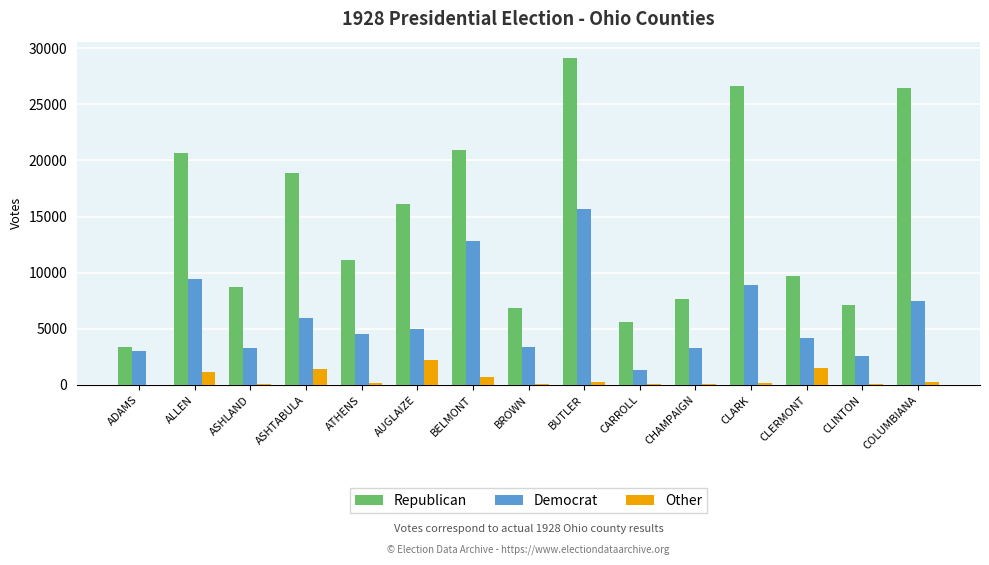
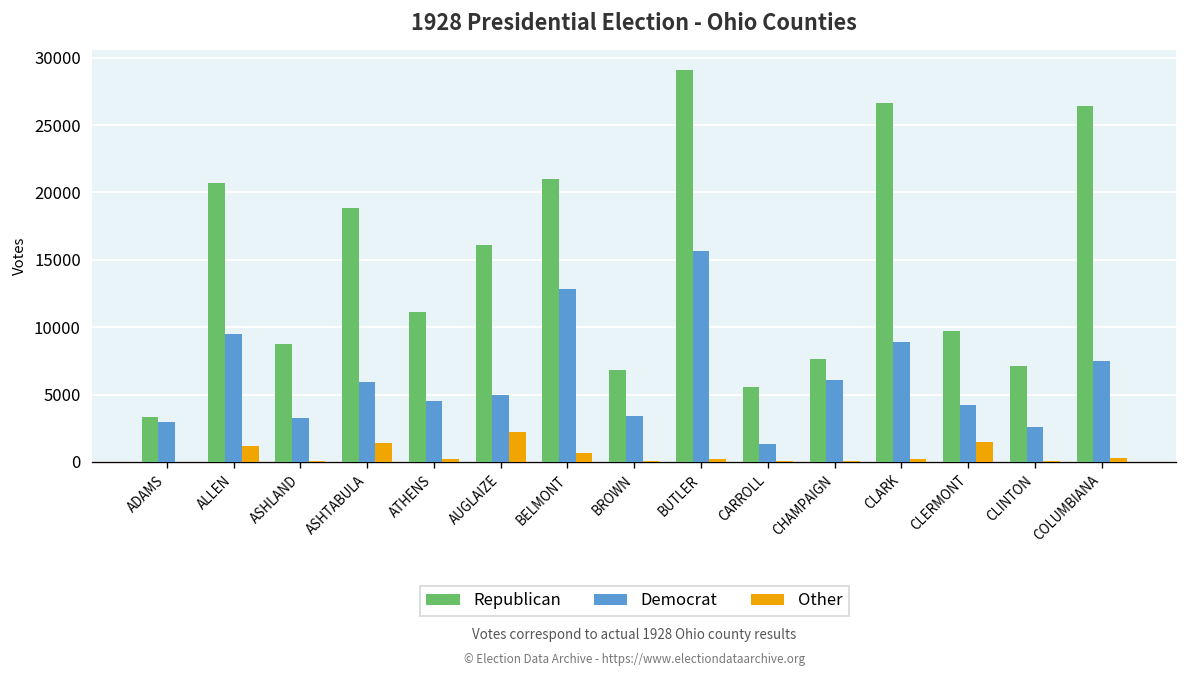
  {
    "Republican": {
      "ADAMS": 3400,
      "ALLEN": 20700,
      "ASHLAND": 8700,
      "ASHTABULA": 18900,
      "ATHENS": 11100,
      "AUGLAIZE": 16100,
      "BELMONT": 21000,
      "BROWN": 6900,
      "BUTLER": 29100,
      "CARROLL": 5600,
      "CHAMPAIGN": 7700,
      "CLARK": 26700,
      "CLERMONT": 9700,
      "CLINTON": 7200,
      "COLUMBIANA": 26400
    },
    "Democrat": {
      "ADAMS": 3000,
      "ALLEN": 9500,
      "ASHLAND": 3300,
      "ASHTABULA": 6000,
      "ATHENS": 4500,
      "AUGLAIZE": 5000,
      "BELMONT": 12800,
      "BROWN": 3400,
      "BUTLER": 15700,
      "CARROLL": 1300,
-     "CHAMPAIGN": 3300,
+     "CHAMPAIGN": 6100,
      "CLARK": 8900,
      "CLERMONT": 4200,
      "CLINTON": 2600,
      "COLUMBIANA": 7500
    },
    "Other": {
      "ALLEN": 1200,
      "ASHTABULA": 1400,
      "AUGLAIZE": 2200,
      "BELMONT": 700,
      "BUTLER": 300,
      "CLERMONT": 1500,
      "COLUMBIANA": 300
    }
  }
